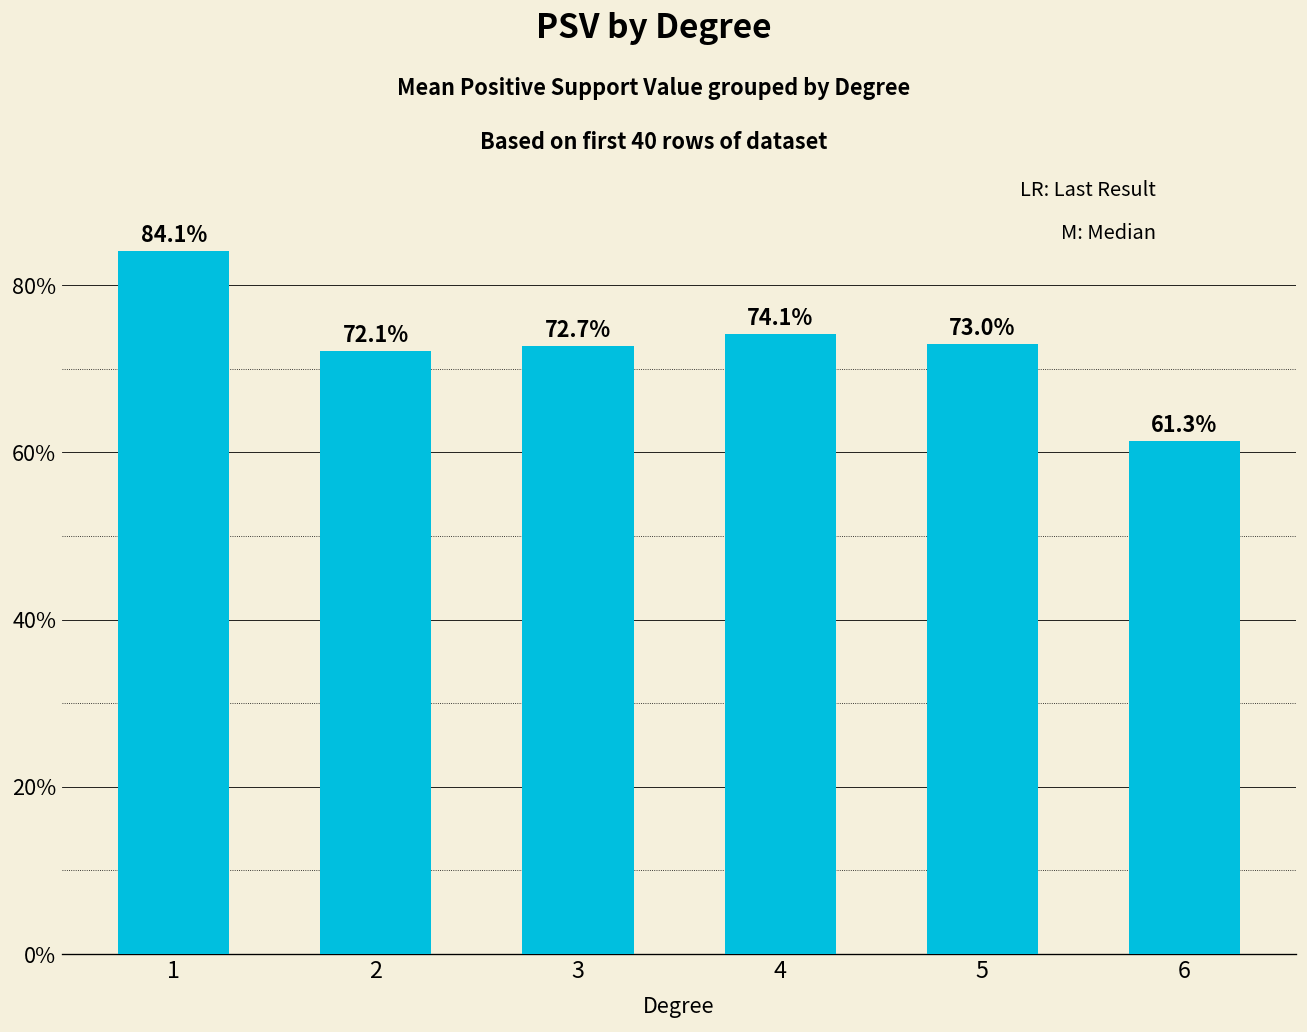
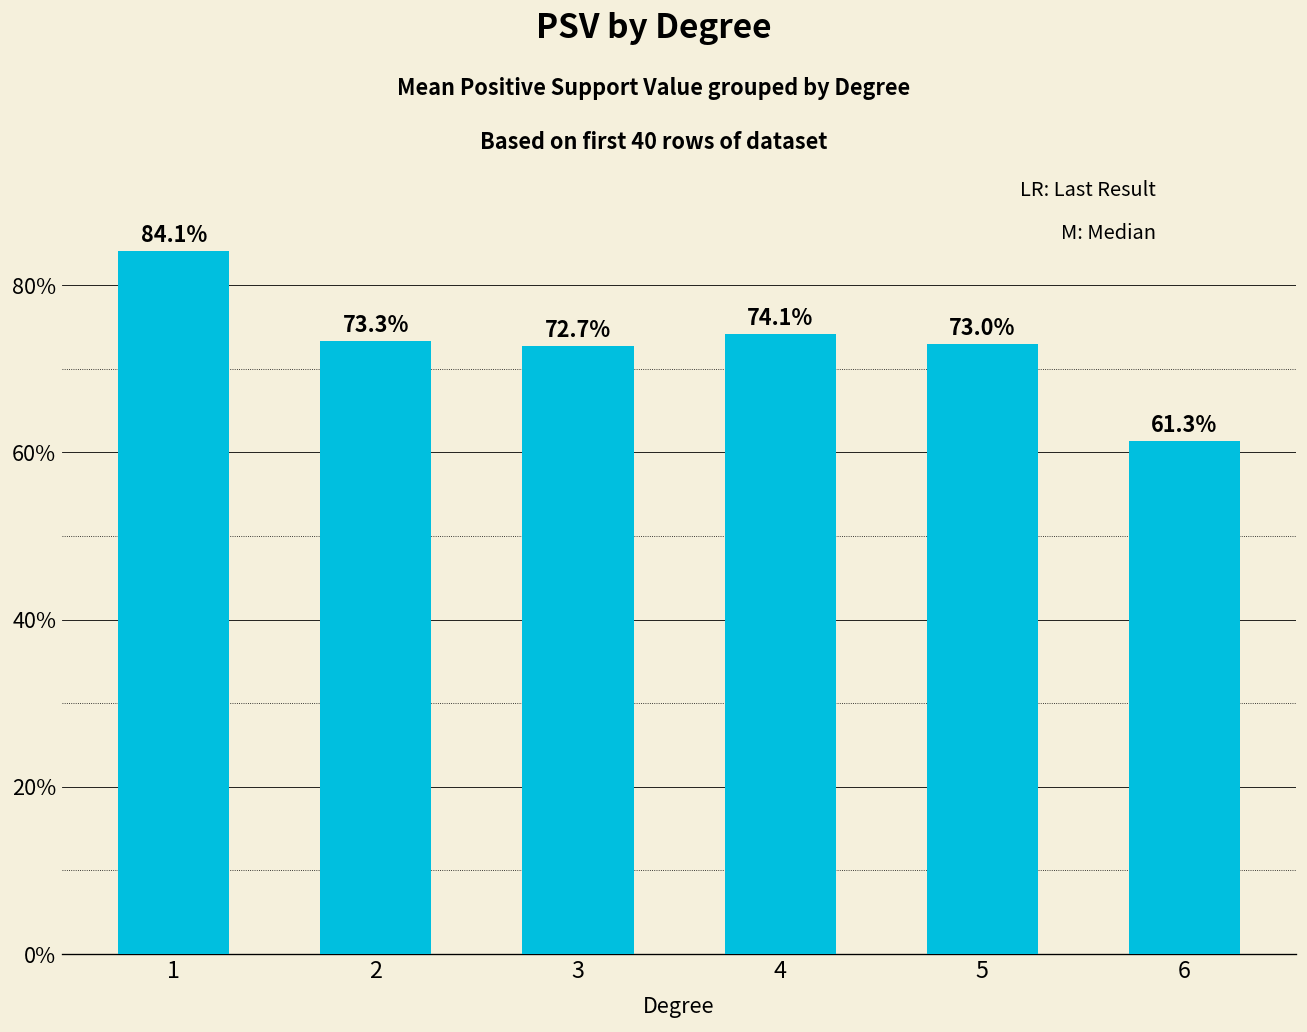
  {
    "1": "84.1%",
-   "2": "72.1%",
+   "2": "73.3%",
    "3": "72.7%",
    "4": "74.1%",
    "5": "73.0%",
    "6": "61.3%"
  }
